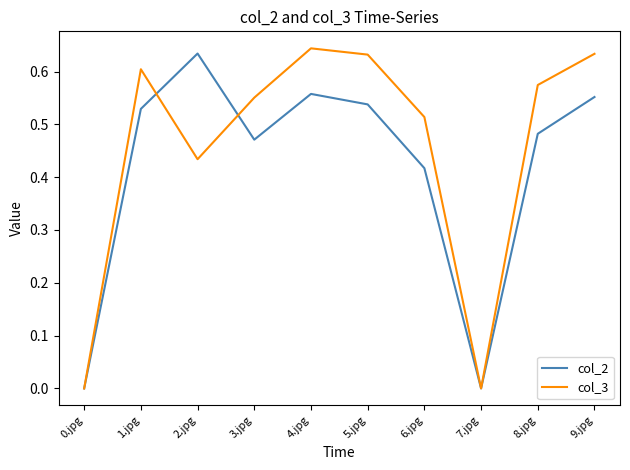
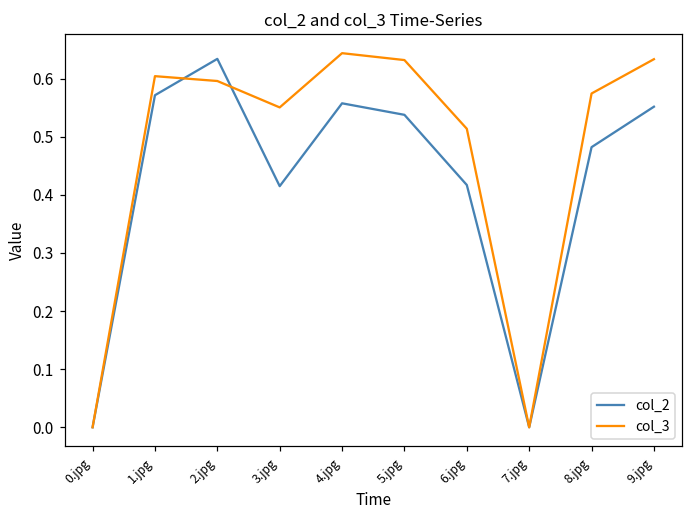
  {
    "col_2": {
-     "1.jpg": 0.53,
+     "1.jpg": 0.57,
      "2.jpg": 0.63,
-     "3.jpg": 0.47,
+     "3.jpg": 0.41,
      "4.jpg": 0.56,
      "5.jpg": 0.54,
      "6.jpg": 0.42,
      "8.jpg": 0.48,
      "9.jpg": 0.55
    },
    "col_3": {
      "1.jpg": 0.60,
-     "2.jpg": 0.43,
+     "2.jpg": 0.60,
      "3.jpg": 0.55,
      "4.jpg": 0.64,
      "5.jpg": 0.63,
      "6.jpg": 0.51,
      "8.jpg": 0.57,
      "9.jpg": 0.63
    }
  }
